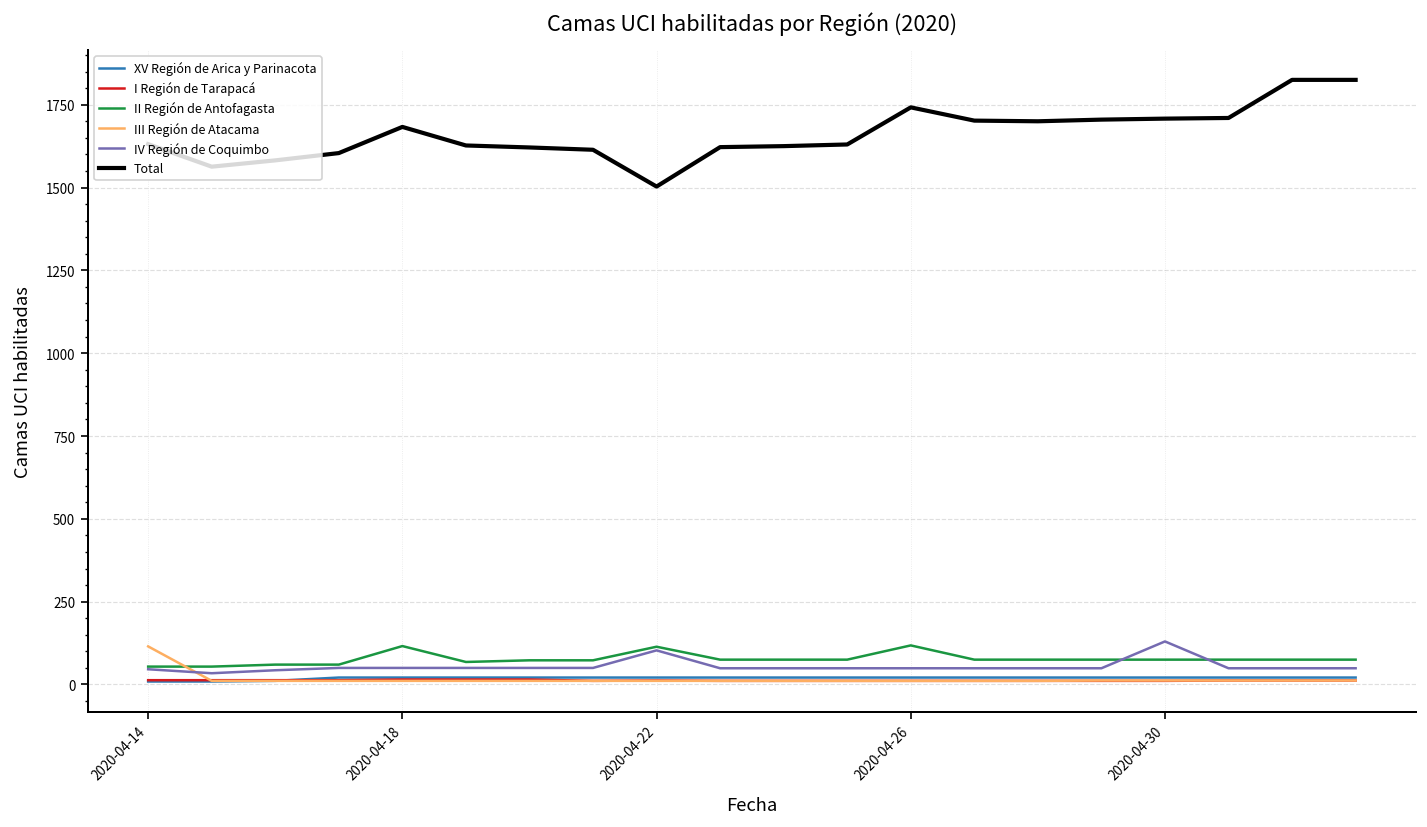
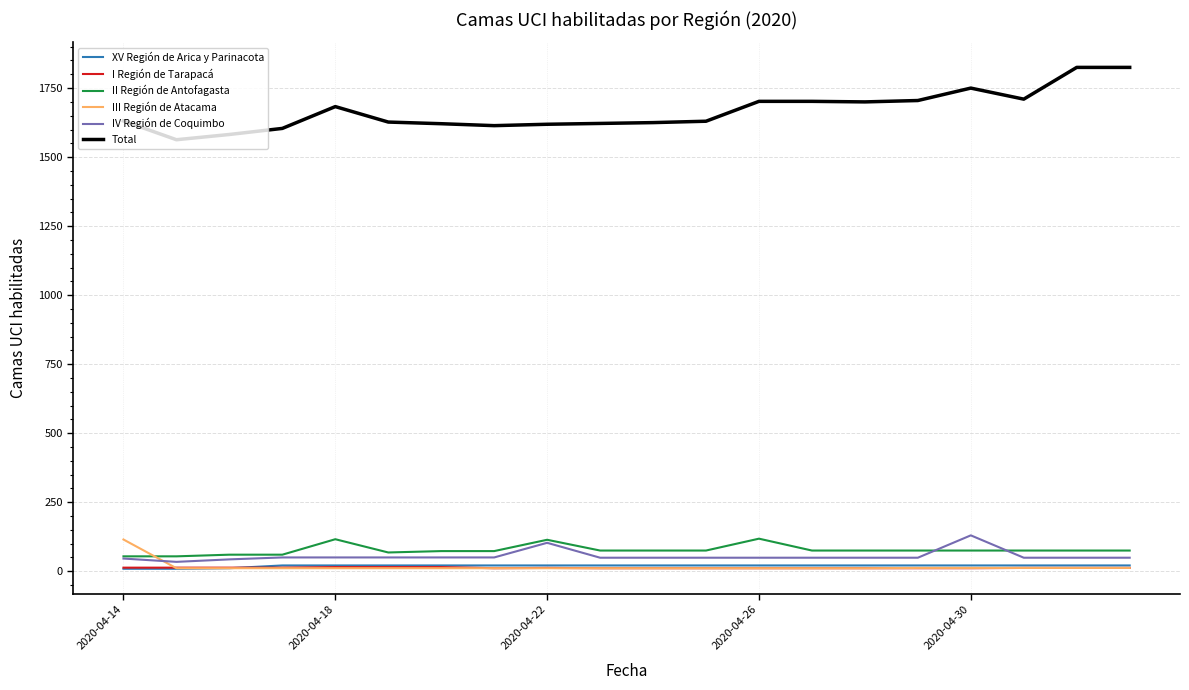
  {
    "XV Región de Arica y Parinacota": {
      "2020-04-26": 20
    },
    "II Región de Antofagasta": {
      "2020-04-18": 120,
      "2020-04-22": 110,
      "2020-04-26": 120,
      "2020-04-30": 80
    },
    "III Región de Atacama": {
      "2020-04-14": 120
    },
    "IV Región de Coquimbo": {
      "2020-04-18": 50,
      "2020-04-22": 100,
      "2020-04-26": 50,
      "2020-04-30": 130
    },
    "Total": {
      "2020-04-18": 1680,
-     "2020-04-22": 1500,
-     "2020-04-26": 1740,
-     "2020-04-30": 1710
+     "2020-04-22": 1620,
+     "2020-04-26": 1700,
+     "2020-04-30": 1750
    }
  }
